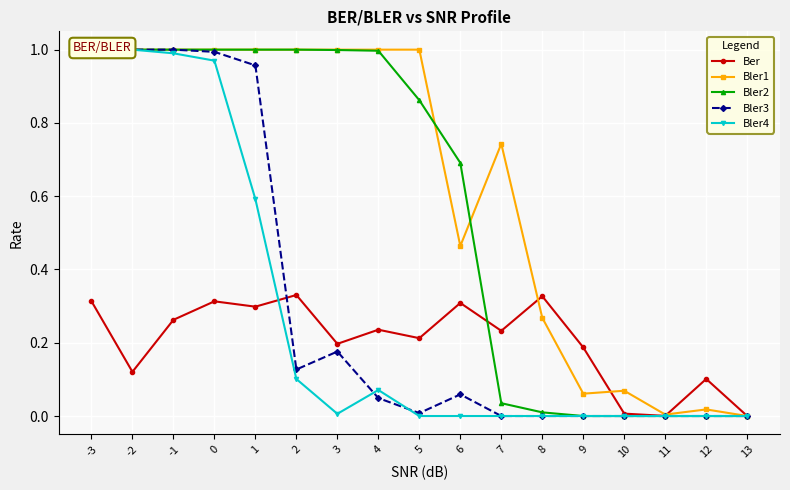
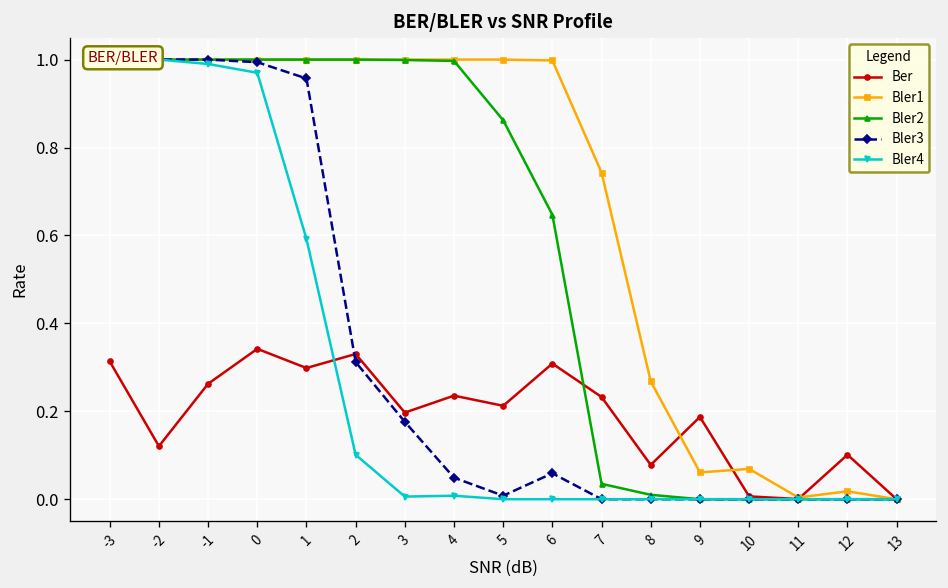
  {
    "Ber": {
      "-3": 0.31,
      "-2": 0.12,
      "-1": 0.26,
-     "0": 0.31,
+     "0": 0.34,
      "1": 0.30,
      "2": 0.33,
      "3": 0.20,
      "4": 0.24,
      "5": 0.21,
      "6": 0.31,
      "7": 0.23,
-     "8": 0.33,
+     "8": 0.08,
      "9": 0.19,
      "12": 0.10
    },
    "Bler1": {
      "5": 1.00,
-     "6": 0.46,
+     "6": 1.00,
      "7": 0.74,
      "8": 0.27,
      "9": 0.06,
      "10": 0.07,
      "12": 0.02
    },
    "Bler2": {
      "5": 0.86,
-     "6": 0.69,
+     "6": 0.65,
      "7": 0.04,
      "8": 0.01
    },
    "Bler3": {
      "1": 0.96,
-     "2": 0.13,
+     "2": 0.31,
      "3": 0.18,
      "4": 0.05,
      "5": 0.01,
      "6": 0.06
    },
    "Bler4": {
      "-1": 0.99,
      "0": 0.97,
      "1": 0.59,
      "2": 0.10,
      "3": 0.01,
-     "4": 0.07,
+     "4": 0.01,
      "5": 0.00,
      "6": 0.00
    }
  }
